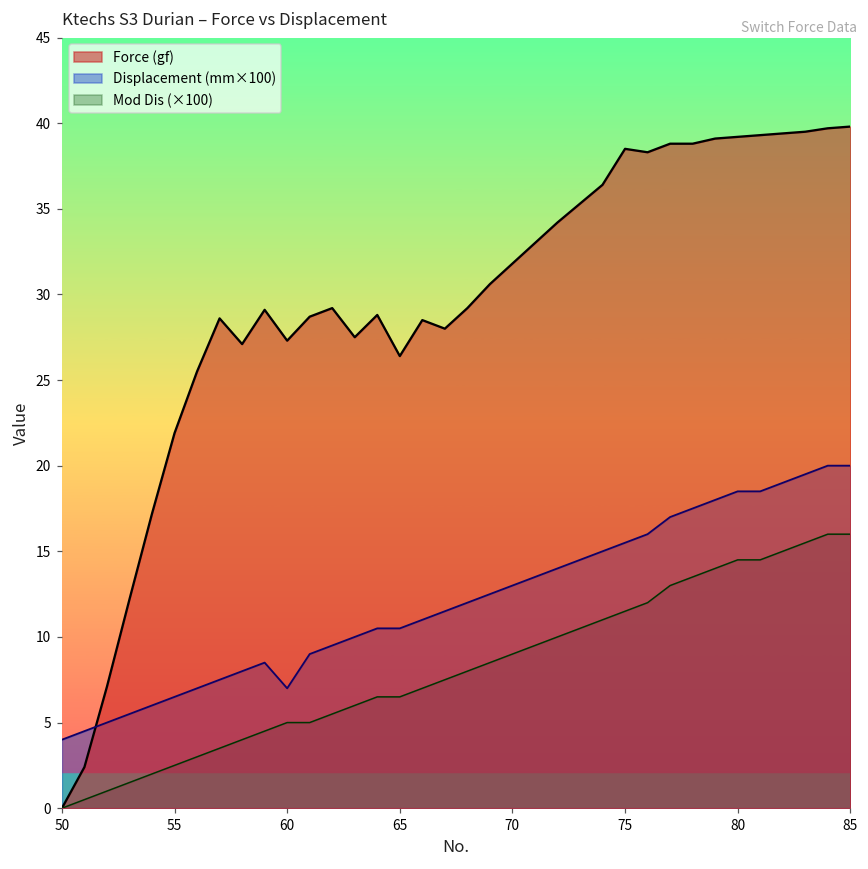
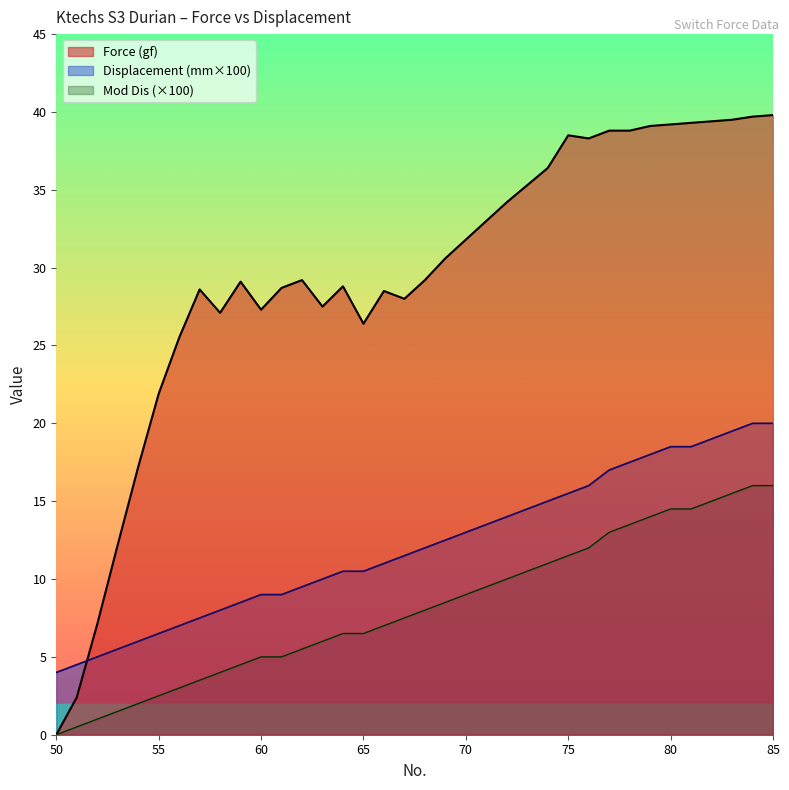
  {
    "Force (gf)": {
      "55": 21.9,
      "60": 27.3,
      "65": 26.4,
      "70": 31.8,
      "75": 38.5,
      "80": 39.2,
      "85": 39.8
    },
    "Displacement (mm×100)": {
      "50": 4.0,
      "55": 6.5,
-     "60": 7.0,
+     "60": 9.0,
      "65": 10.5,
      "70": 13.0,
      "75": 15.5,
      "80": 18.5,
      "85": 20.0
    },
    "Mod Dis (×100)": {
      "55": 2.5,
      "60": 5.0,
      "65": 6.5,
      "70": 9.0,
      "75": 11.5,
      "80": 14.5,
      "85": 16.0
    }
  }
